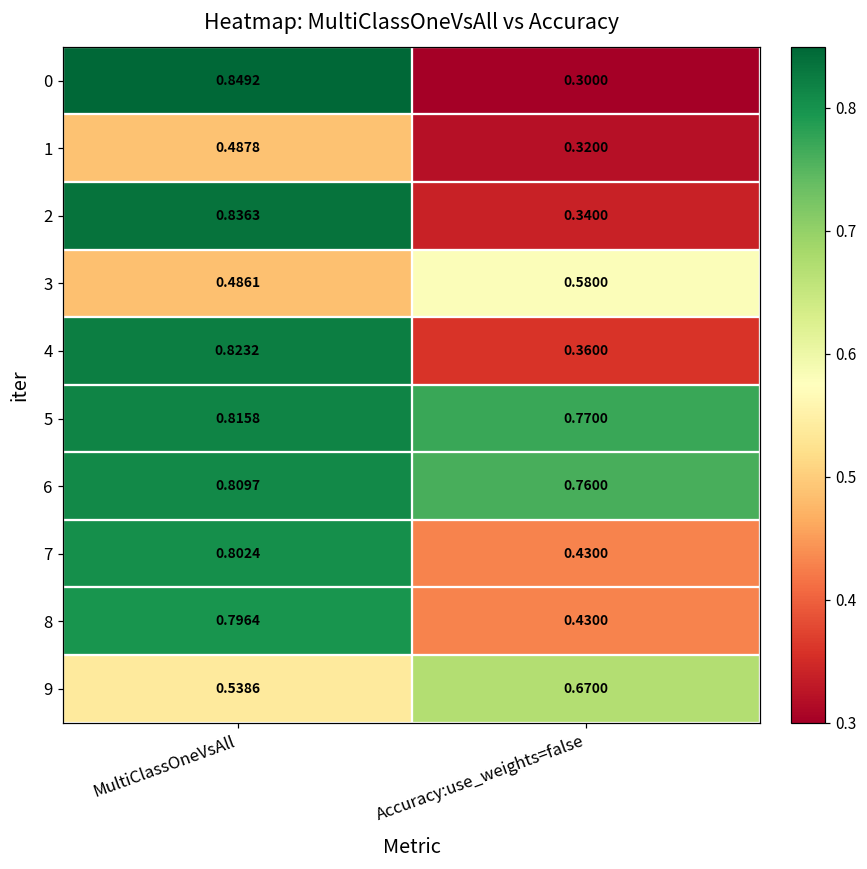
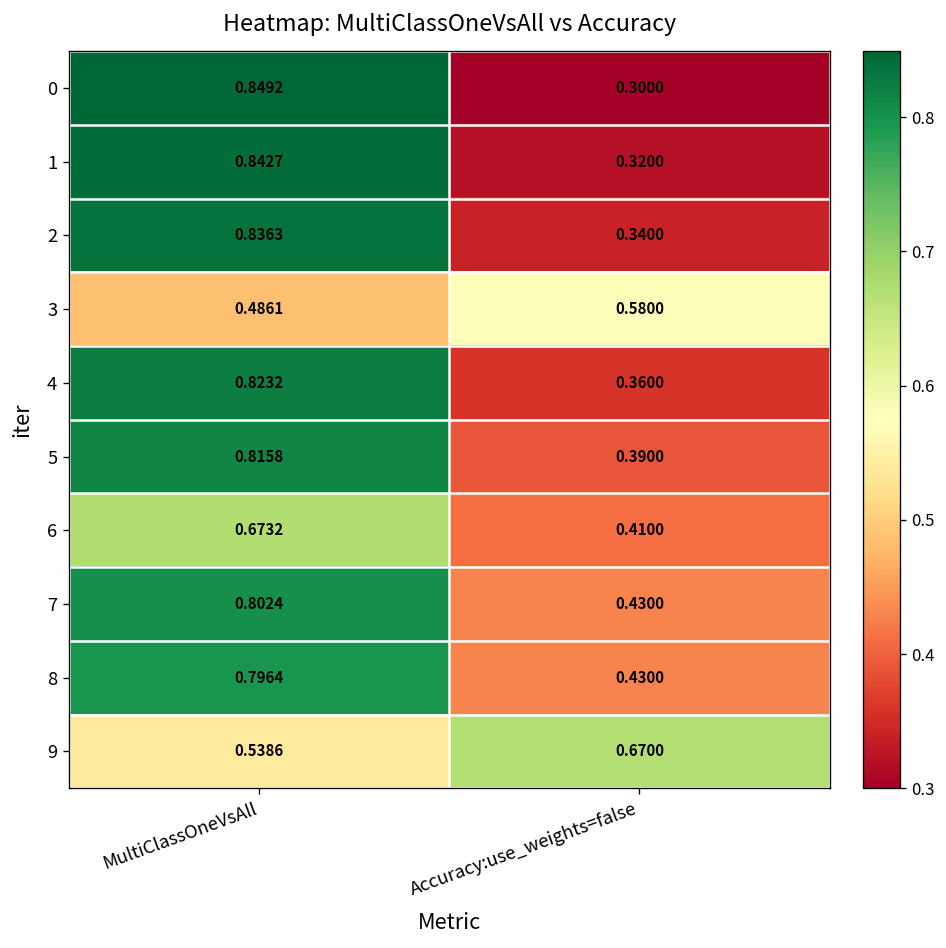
  {
    "0": {
      "MultiClassOneVsAll": 0.8492,
      "Accuracy:use_weights=false": 0.3000
    },
    "1": {
-     "MultiClassOneVsAll": 0.4878,
+     "MultiClassOneVsAll": 0.8427,
      "Accuracy:use_weights=false": 0.3200
    },
    "2": {
      "MultiClassOneVsAll": 0.8363,
      "Accuracy:use_weights=false": 0.3400
    },
    "3": {
      "MultiClassOneVsAll": 0.4861,
      "Accuracy:use_weights=false": 0.5800
    },
    "4": {
      "MultiClassOneVsAll": 0.8232,
      "Accuracy:use_weights=false": 0.3600
    },
    "5": {
      "MultiClassOneVsAll": 0.8158,
-     "Accuracy:use_weights=false": 0.7700
+     "Accuracy:use_weights=false": 0.3900
    },
    "6": {
-     "MultiClassOneVsAll": 0.8097,
-     "Accuracy:use_weights=false": 0.7600
+     "MultiClassOneVsAll": 0.6732,
+     "Accuracy:use_weights=false": 0.4100
    },
    "7": {
      "MultiClassOneVsAll": 0.8024,
      "Accuracy:use_weights=false": 0.4300
    },
    "8": {
      "MultiClassOneVsAll": 0.7964,
      "Accuracy:use_weights=false": 0.4300
    },
    "9": {
      "MultiClassOneVsAll": 0.5386,
      "Accuracy:use_weights=false": 0.6700
    }
  }
